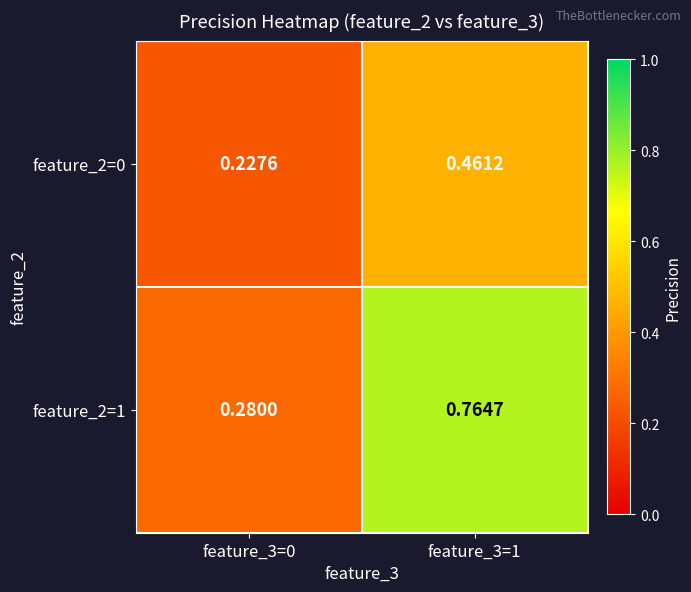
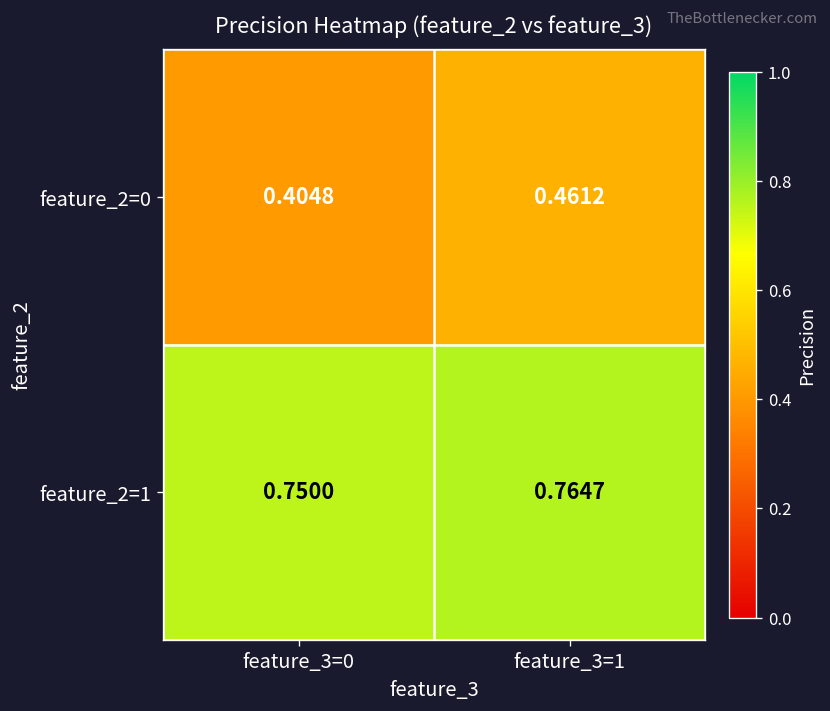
  {
    "feature_2=0": {
-     "feature_3=0": 0.2276,
+     "feature_3=0": 0.4048,
      "feature_3=1": 0.4612
    },
    "feature_2=1": {
-     "feature_3=0": 0.2800,
+     "feature_3=0": 0.7500,
      "feature_3=1": 0.7647
    }
  }
